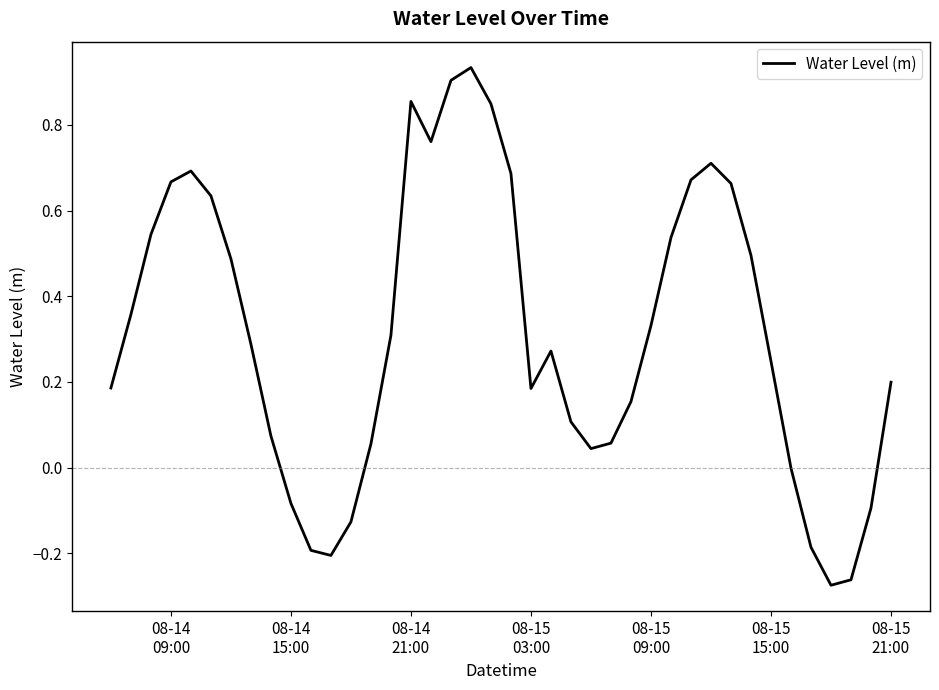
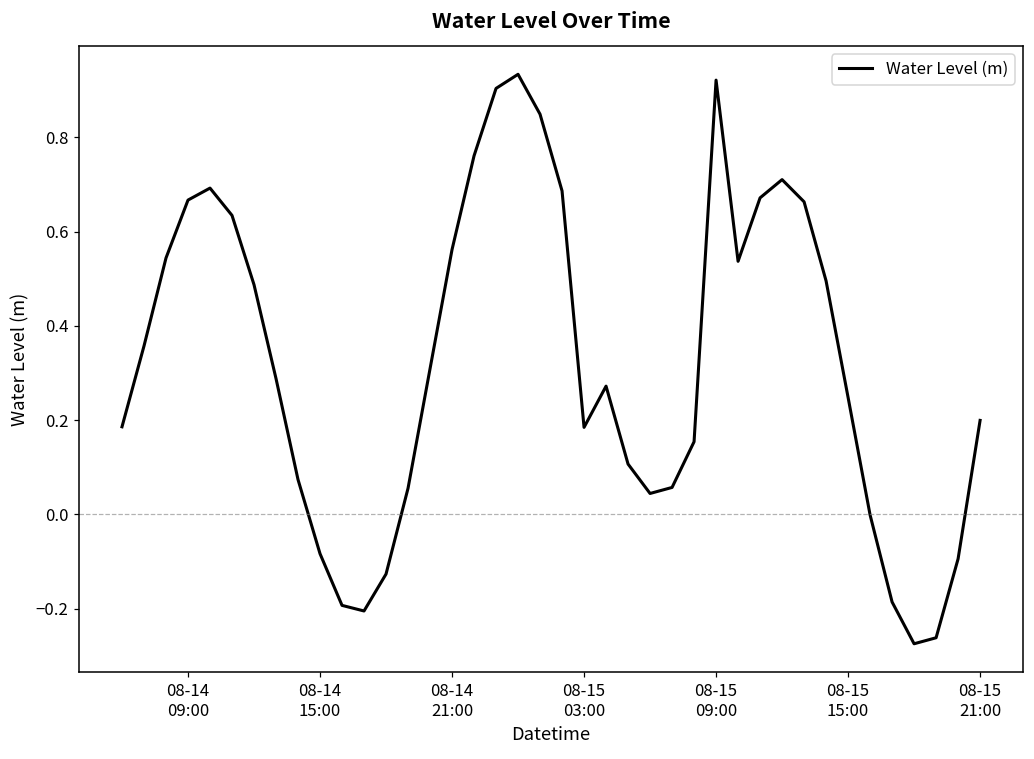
  {
    "08-14 09:00": 0.67,
    "08-14 15:00": -0.08,
-   "08-14 21:00": 0.85,
+   "08-14 21:00": 0.56,
    "08-15 03:00": 0.18,
-   "08-15 09:00": 0.33,
+   "08-15 09:00": 0.92,
    "08-15 15:00": 0.25,
    "08-15 21:00": 0.20
  }
